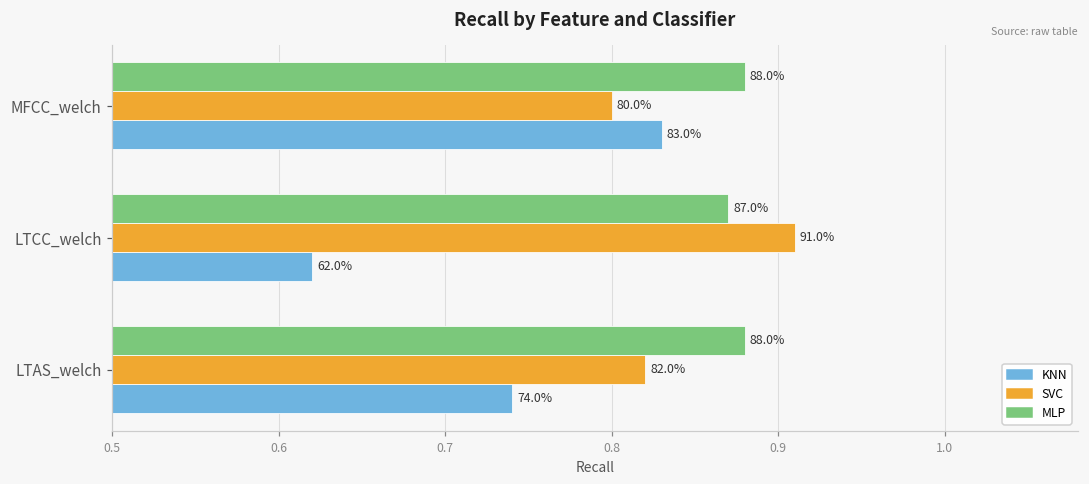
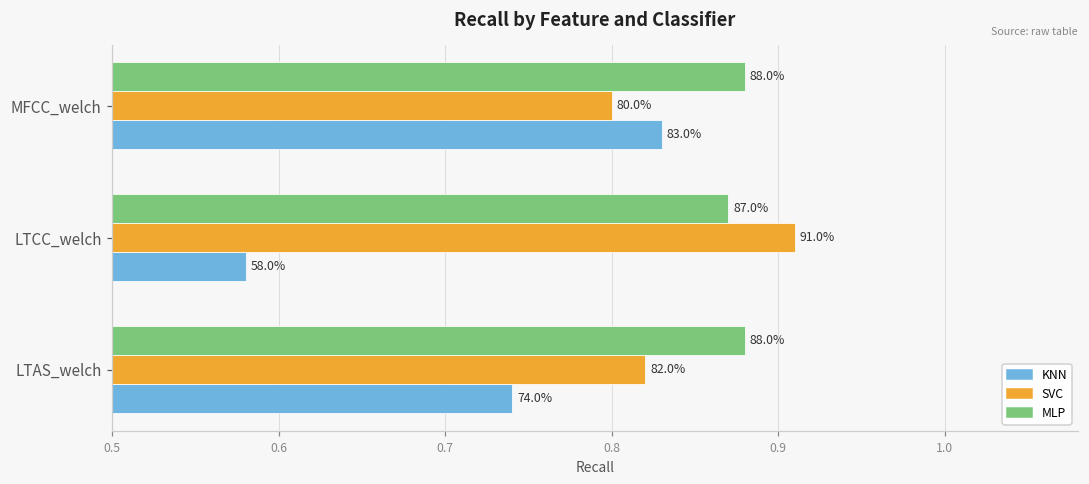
  {
    "KNN": {
      "MFCC_welch": "83.0%",
-     "LTCC_welch": "62.0%",
+     "LTCC_welch": "58.0%",
      "LTAS_welch": "74.0%"
    },
    "SVC": {
      "MFCC_welch": "80.0%",
      "LTCC_welch": "91.0%",
      "LTAS_welch": "82.0%"
    },
    "MLP": {
      "MFCC_welch": "88.0%",
      "LTCC_welch": "87.0%",
      "LTAS_welch": "88.0%"
    }
  }
